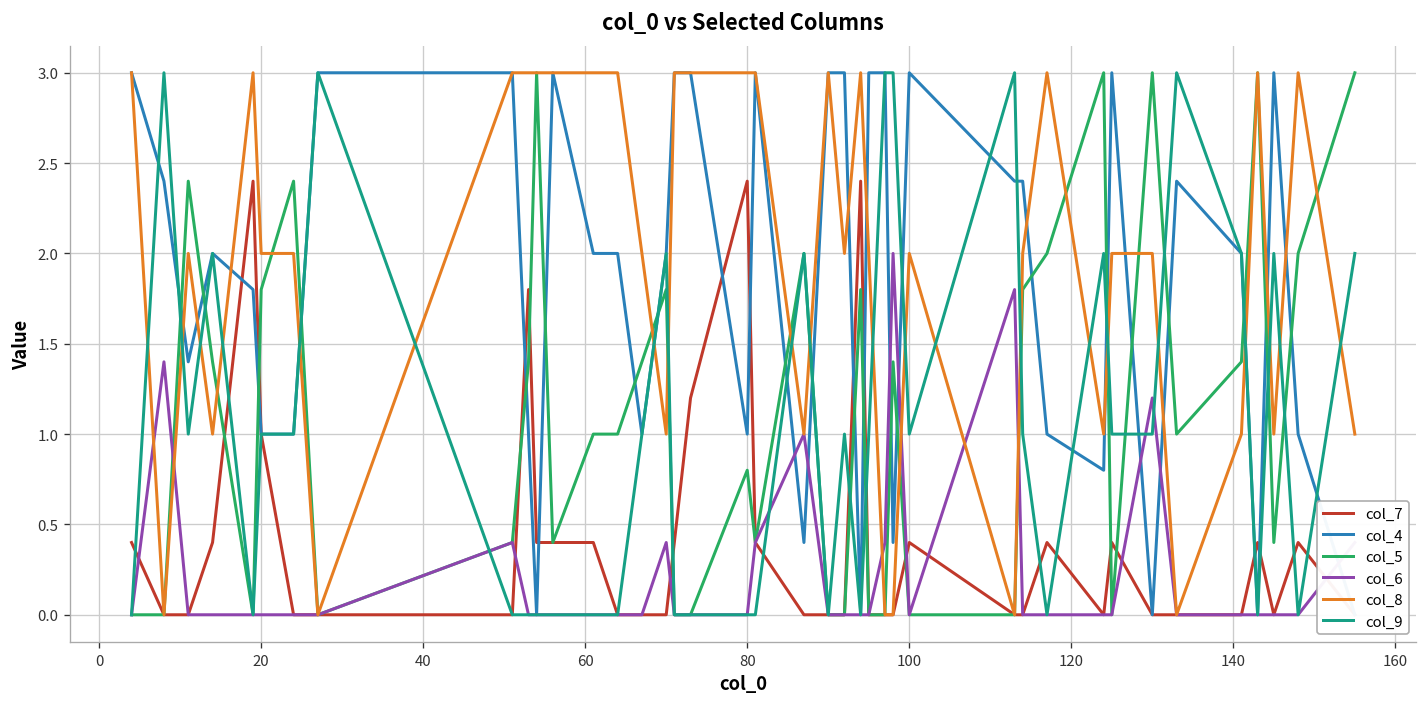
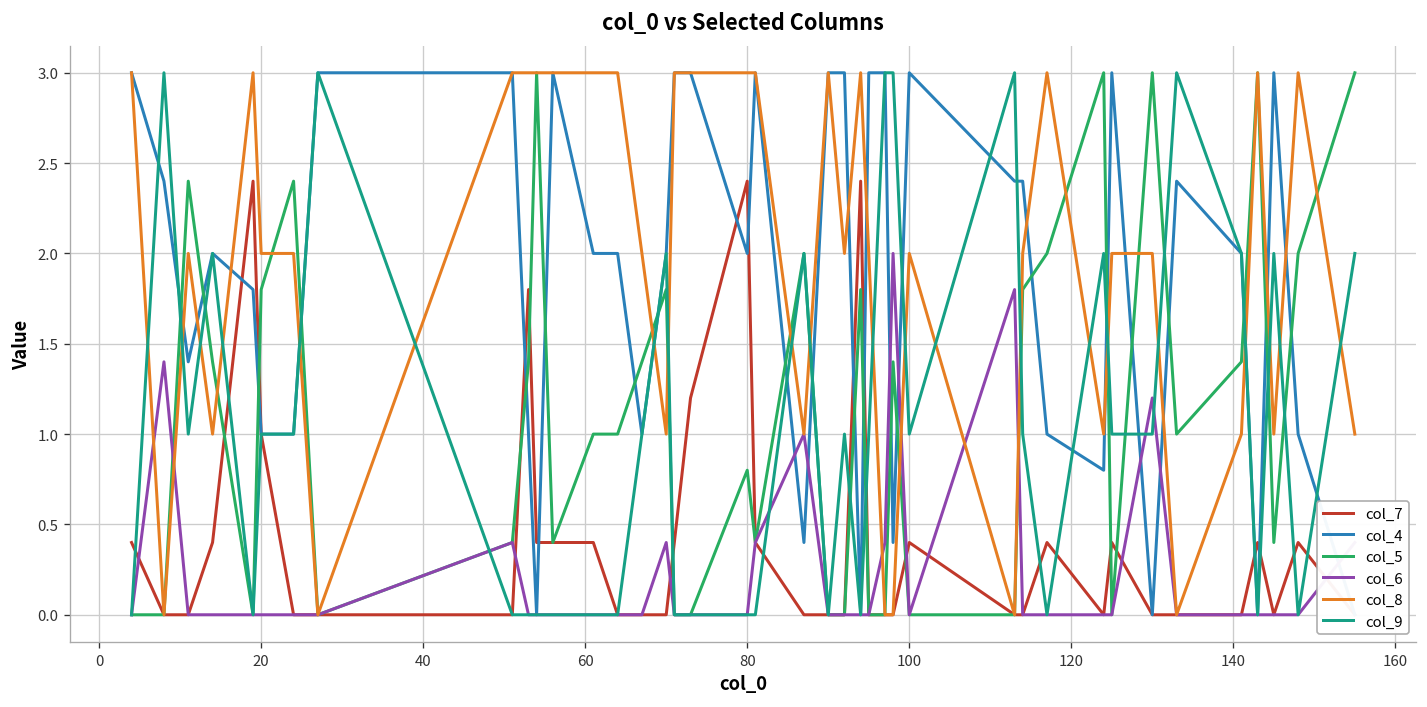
  {
    "col_7": {
      "80": 2.40,
      "100": 0.40
    },
    "col_4": {
-     "80": 1,
+     "80": 2,
      "100": 3
    },
    "col_6": {
      "20": 0
    },
    "col_8": {
      "20": 2,
      "80": 3,
      "100": 2
    }
  }
